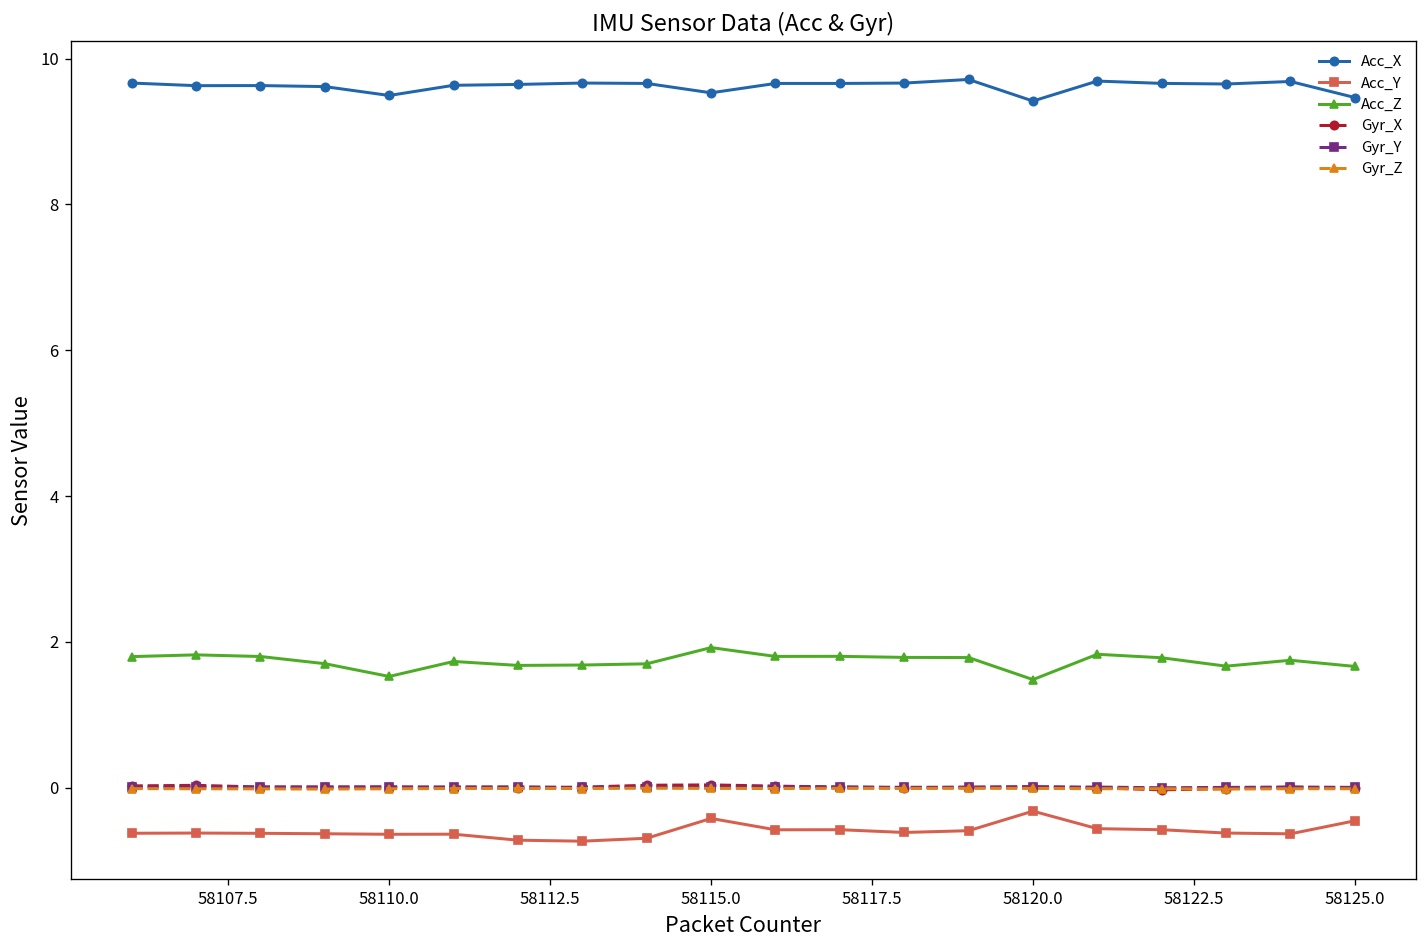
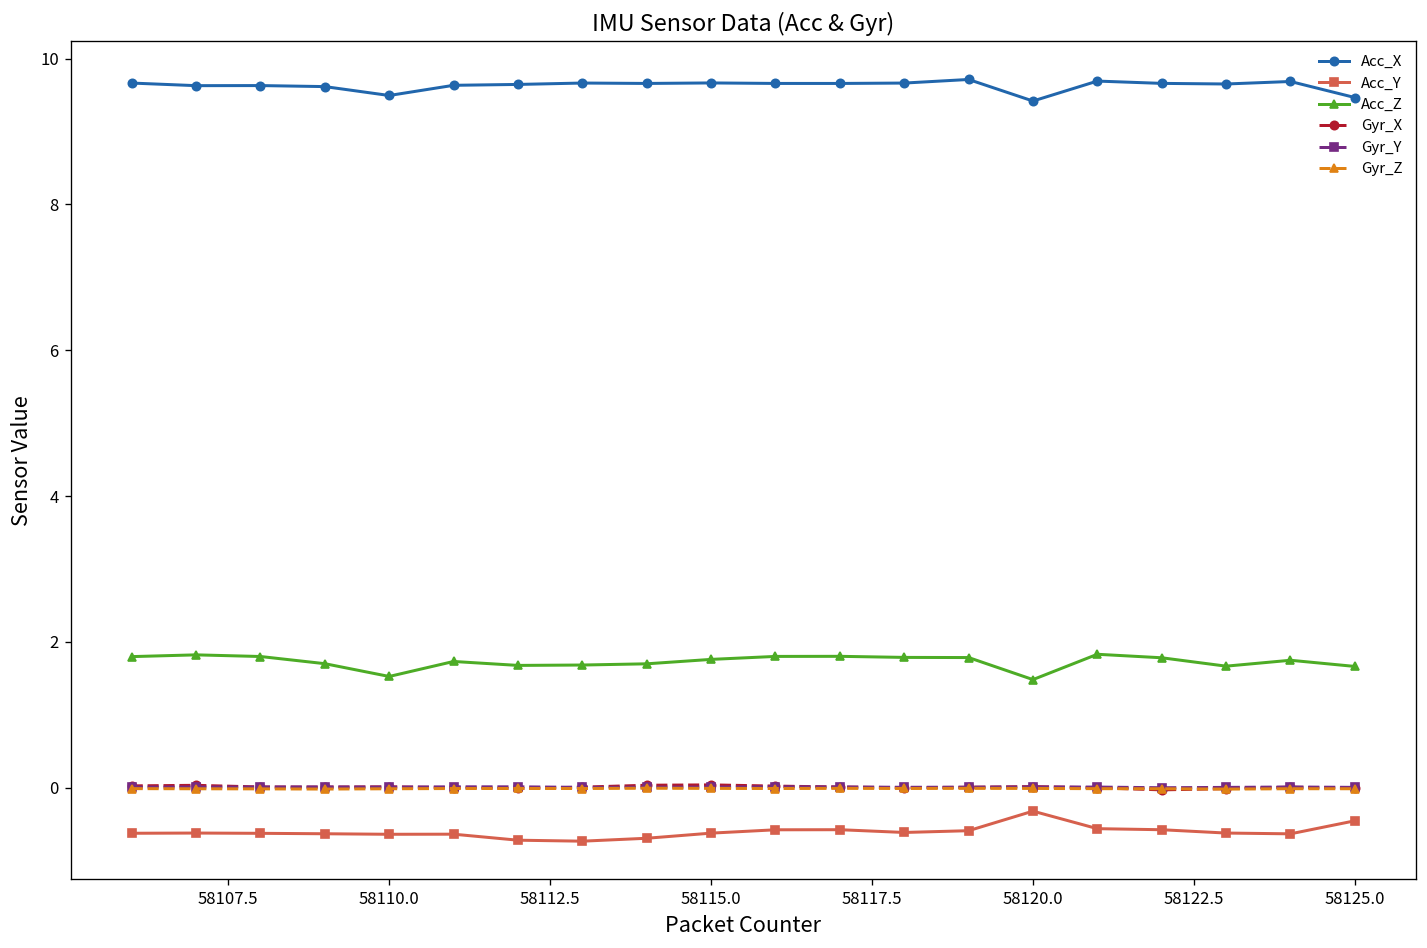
  {
    "Acc_X": {
      "58110.0": 9.5,
-     "58115.0": 9.5,
+     "58115.0": 9.7,
      "58120.0": 9.4,
      "58125.0": 9.5
    },
    "Acc_Y": {
      "58110.0": -0.6,
-     "58115.0": -0.4,
+     "58115.0": -0.6,
      "58120.0": -0.3,
      "58125.0": -0.5
    },
    "Acc_Z": {
      "58110.0": 1.5,
-     "58115.0": 1.9,
+     "58115.0": 1.8,
      "58120.0": 1.5,
      "58125.0": 1.7
    }
  }
